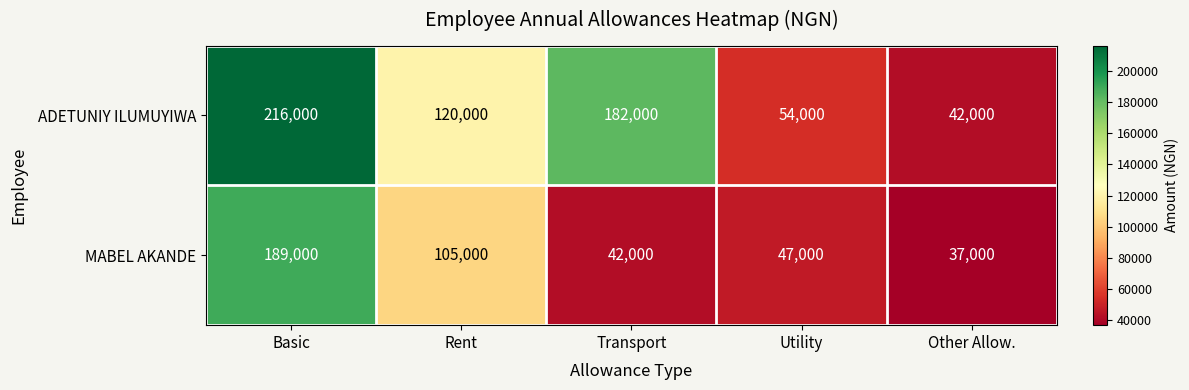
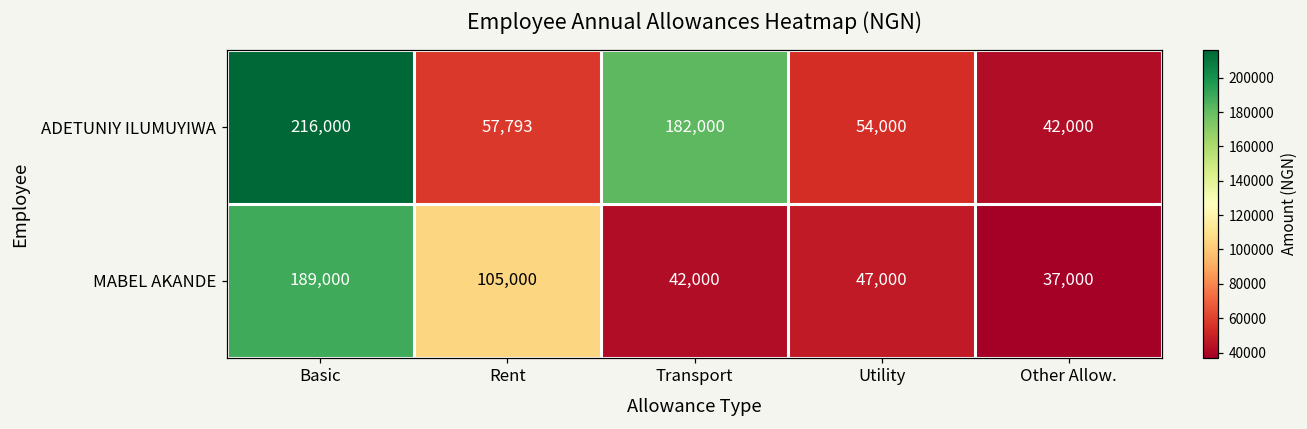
  {
    "ADETUNIY ILUMUYIWA": {
      "Basic": "216,000",
-     "Rent": "120,000",
+     "Rent": "57,793",
      "Transport": "182,000",
      "Utility": "54,000",
      "Other Allow.": "42,000"
    },
    "MABEL AKANDE": {
      "Basic": "189,000",
      "Rent": "105,000",
      "Transport": "42,000",
      "Utility": "47,000",
      "Other Allow.": "37,000"
    }
  }
